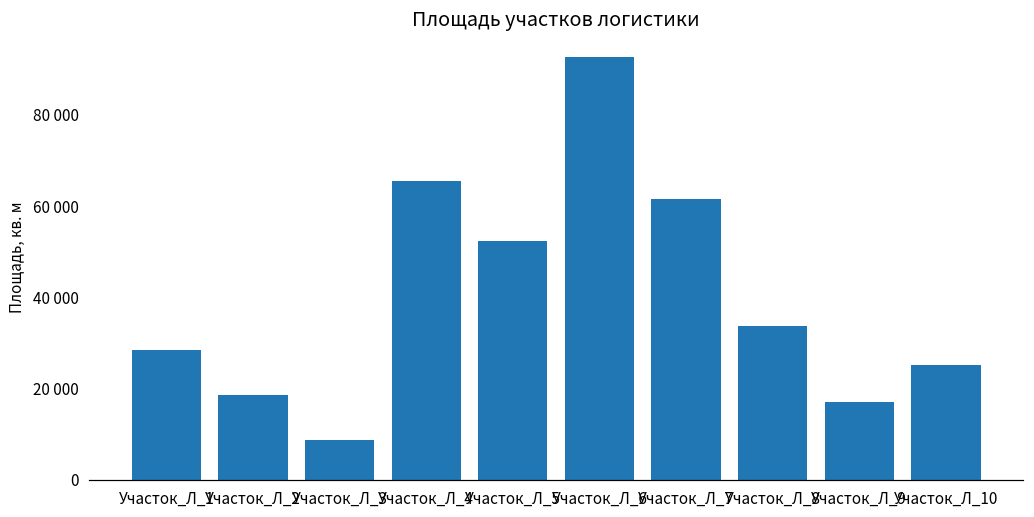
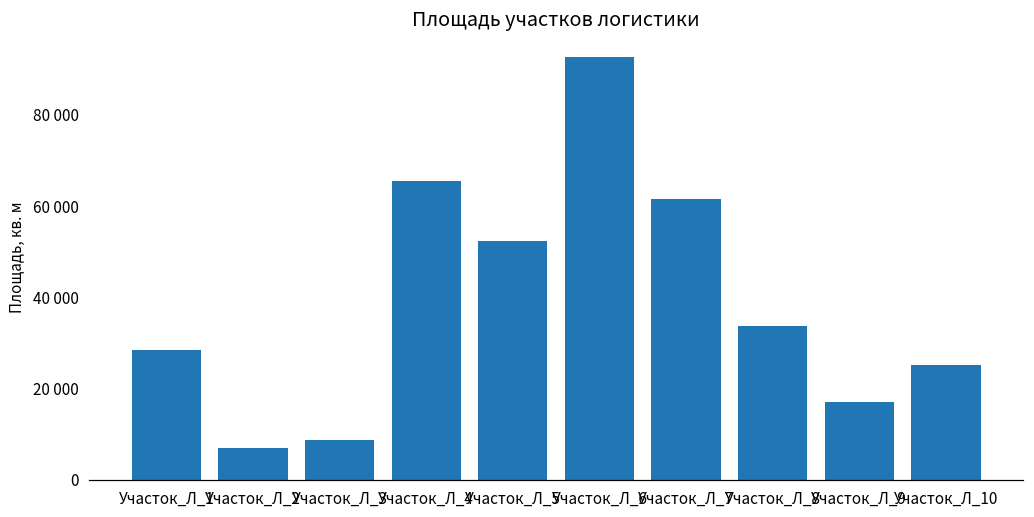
  {
    "Участок_Л_1": 29000,
-   "Участок_Л_2": 19000,
+   "Участок_Л_2": 7000,
    "Участок_Л_3": 9000,
    "Участок_Л_4": 66000,
    "Участок_Л_5": 52000,
    "Участок_Л_6": 93000,
    "Участок_Л_7": 61000,
    "Участок_Л_8": 34000,
    "Участок_Л_9": 17000,
    "Участок_Л_10": 25000
  }
